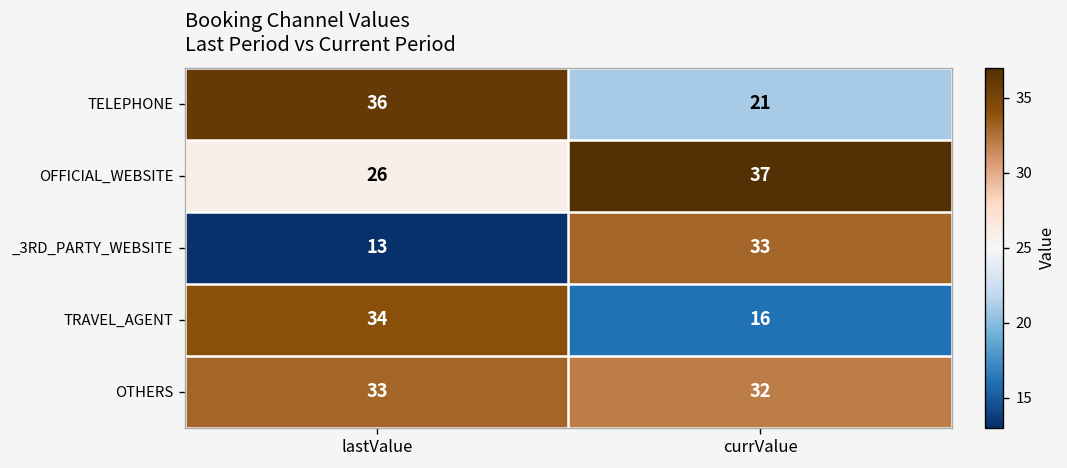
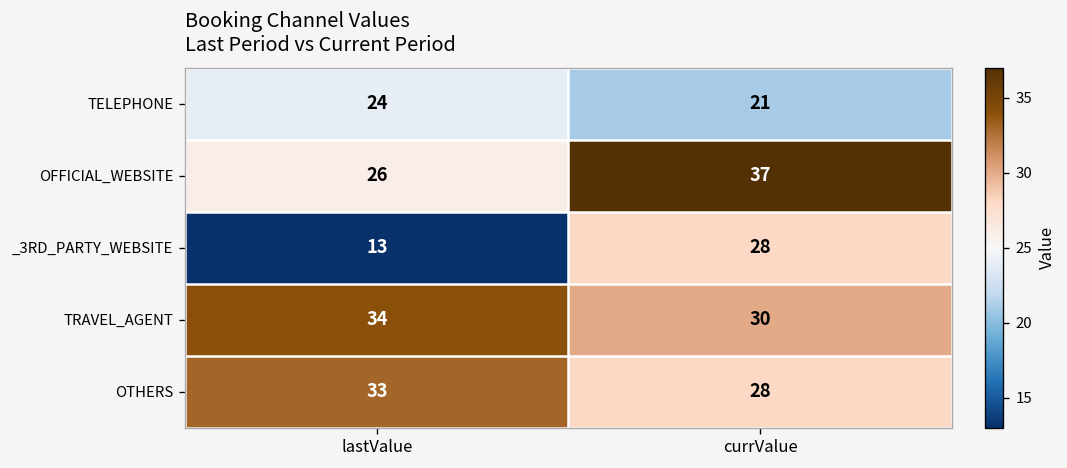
  {
    "TELEPHONE": {
-     "lastValue": 36,
+     "lastValue": 24,
      "currValue": 21
    },
    "OFFICIAL_WEBSITE": {
      "lastValue": 26,
      "currValue": 37
    },
    "_3RD_PARTY_WEBSITE": {
      "lastValue": 13,
-     "currValue": 33
+     "currValue": 28
    },
    "TRAVEL_AGENT": {
      "lastValue": 34,
-     "currValue": 16
+     "currValue": 30
    },
    "OTHERS": {
      "lastValue": 33,
-     "currValue": 32
+     "currValue": 28
    }
  }
